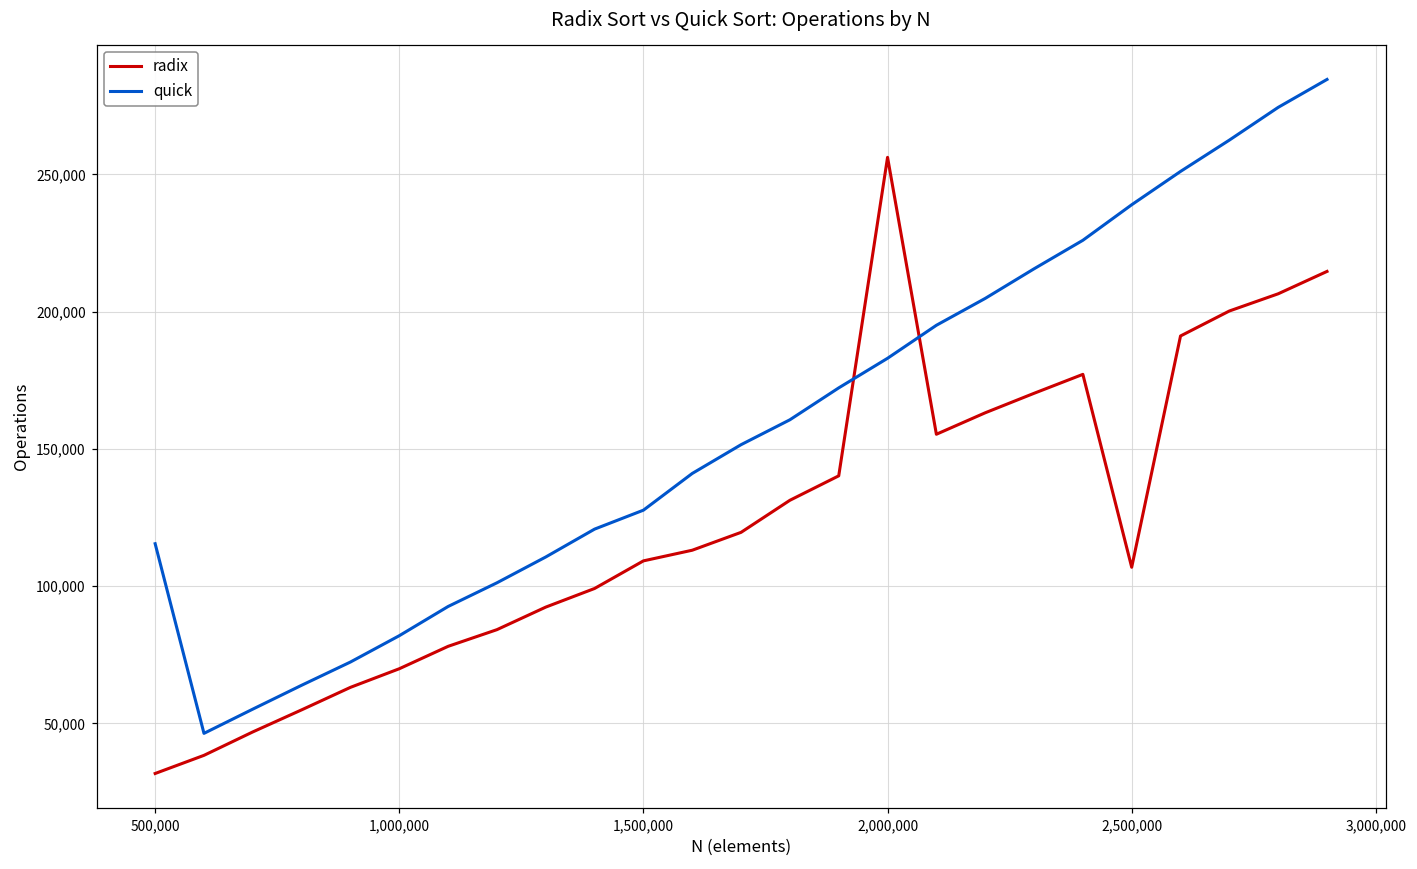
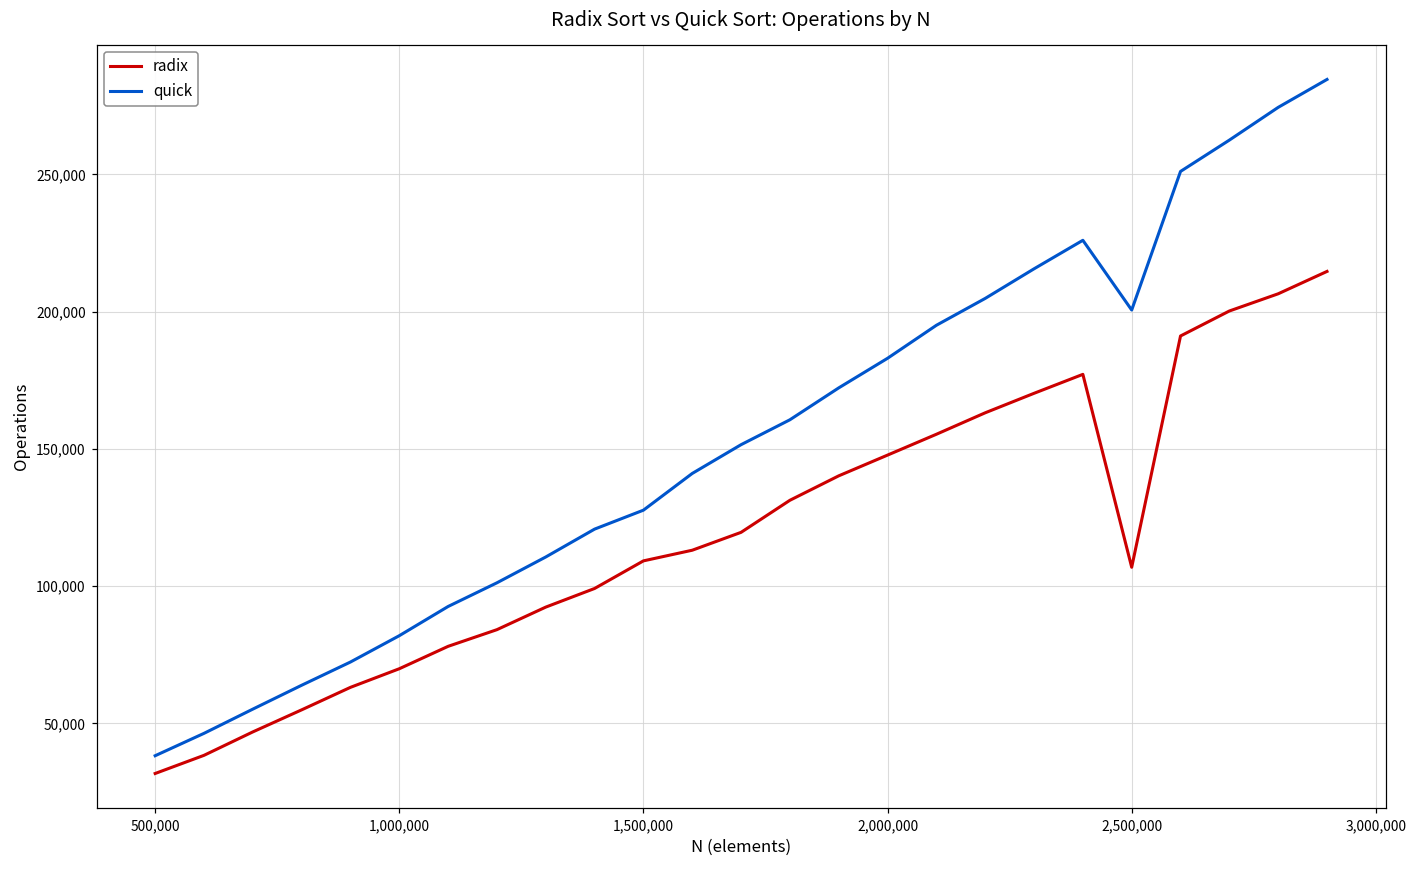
  {
    "radix": {
      "500,000": "32,000",
      "1,000,000": "70,000",
      "1,500,000": "109,000",
-     "2,000,000": "256,000",
+     "2,000,000": "148,000",
      "2,500,000": "107,000"
    },
    "quick": {
-     "500,000": "115,000",
+     "500,000": "38,000",
      "1,000,000": "82,000",
      "1,500,000": "128,000",
      "2,000,000": "183,000",
-     "2,500,000": "239,000"
+     "2,500,000": "201,000"
    }
  }
